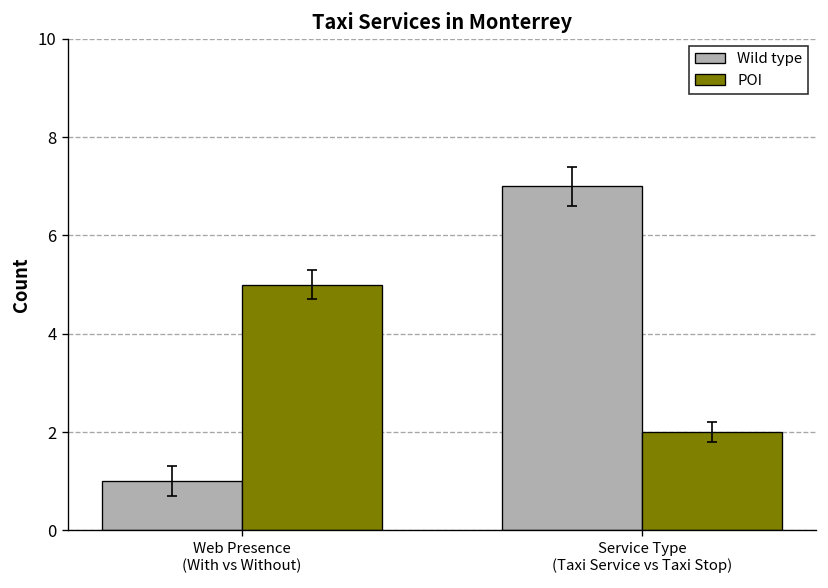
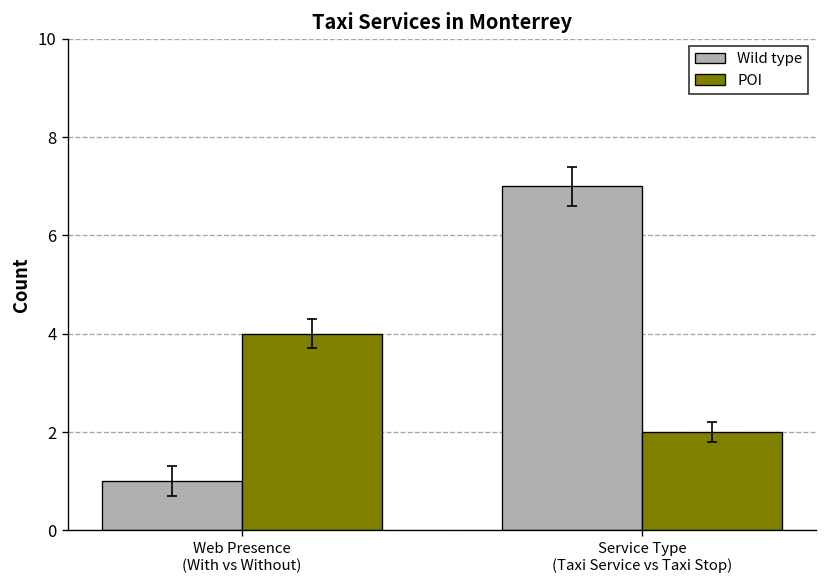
  {
    "Wild type": {
      "Web Presence (With vs Without)": 1,
      "Service Type (Taxi Service vs Taxi Stop)": 7
    },
    "POI": {
-     "Web Presence (With vs Without)": 5,
+     "Web Presence (With vs Without)": 4,
      "Service Type (Taxi Service vs Taxi Stop)": 2
    }
  }
